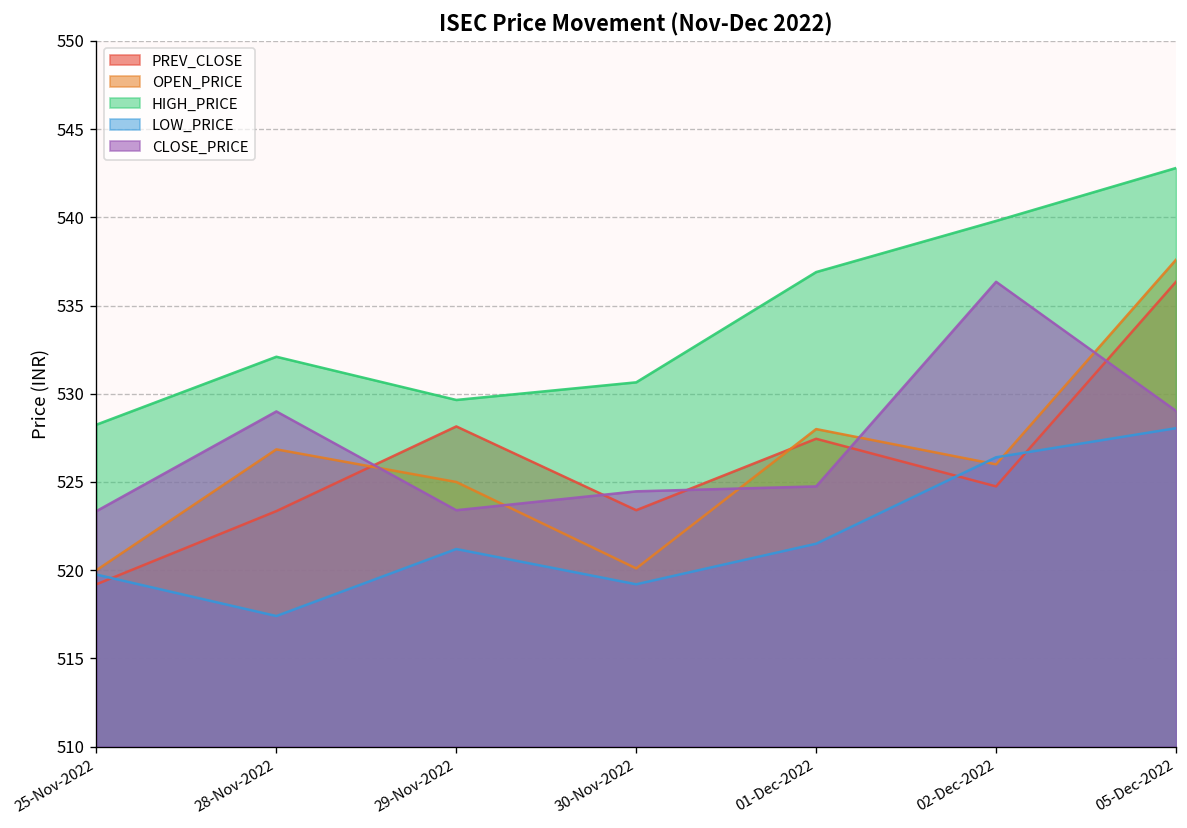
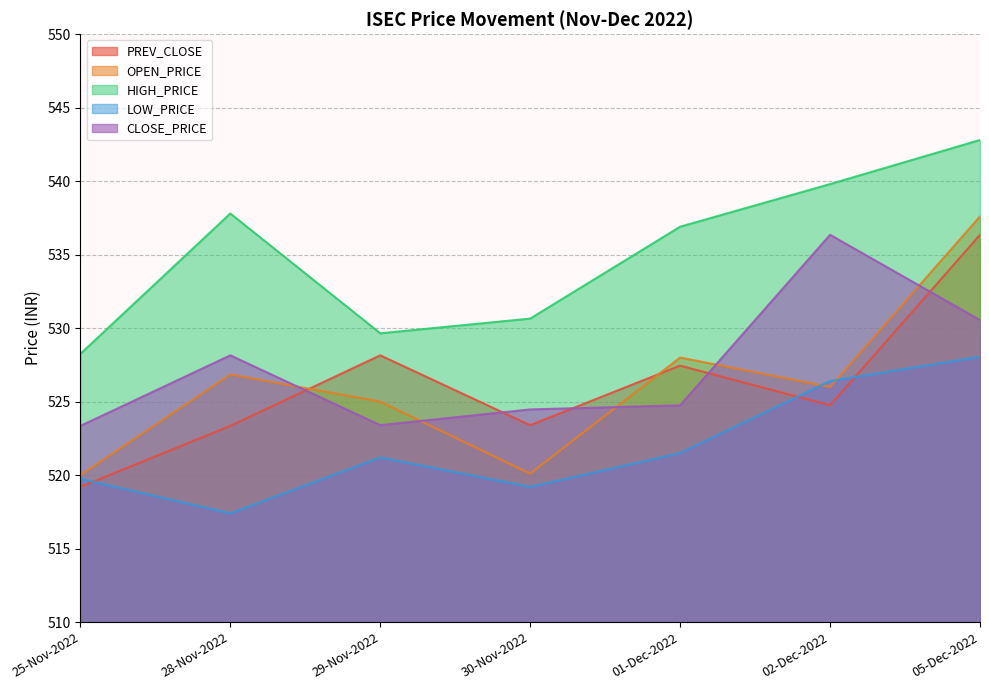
  {
    "HIGH_PRICE": {
      "25-Nov-2022": 528.3,
-     "28-Nov-2022": 532.1,
+     "28-Nov-2022": 537.8,
      "29-Nov-2022": 529.7,
      "30-Nov-2022": 530.7,
      "01-Dec-2022": 536.9,
      "02-Dec-2022": 539.8,
      "05-Dec-2022": 542.8
    },
    "LOW_PRICE": {
      "25-Nov-2022": 519.8,
      "28-Nov-2022": 517.4,
      "29-Nov-2022": 521.2,
      "30-Nov-2022": 519.2,
      "01-Dec-2022": 521.5,
      "02-Dec-2022": 526.4,
      "05-Dec-2022": 528.1
    },
    "CLOSE_PRICE": {
      "25-Nov-2022": 523.4,
-     "28-Nov-2022": 529.0,
+     "28-Nov-2022": 528.2,
      "29-Nov-2022": 523.4,
      "30-Nov-2022": 524.5,
      "01-Dec-2022": 524.8,
      "02-Dec-2022": 536.4,
-     "05-Dec-2022": 529.0
+     "05-Dec-2022": 530.6
    }
  }
